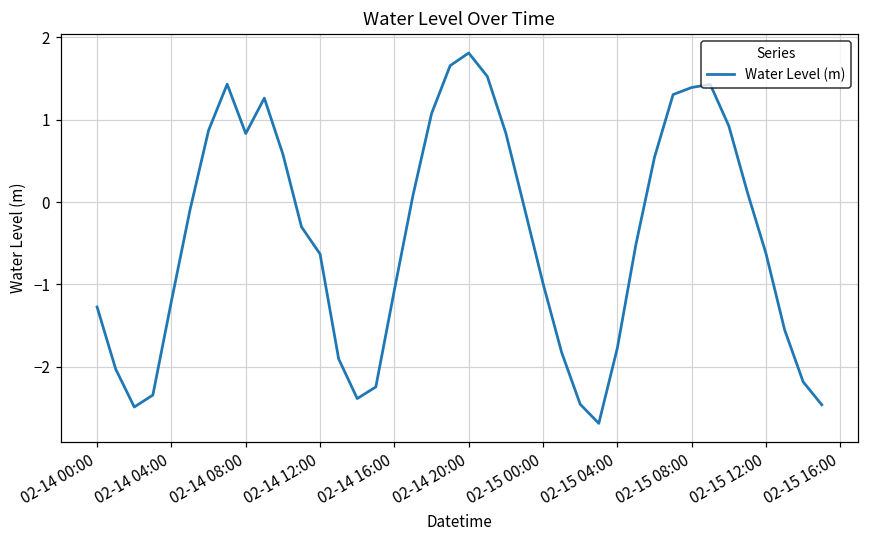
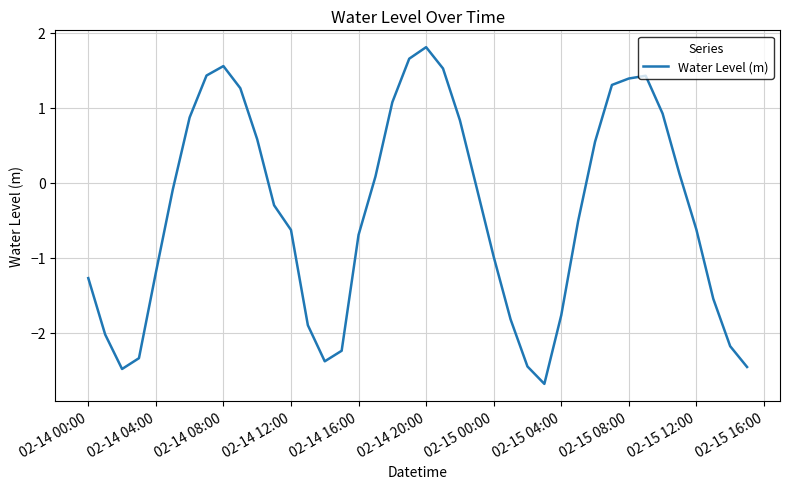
  {
    "02-14 00:00": -1.3,
    "02-14 04:00": -1.2,
-   "02-14 08:00": 0.8,
+   "02-14 08:00": 1.6,
    "02-14 12:00": -0.6,
-   "02-14 16:00": -1.1,
+   "02-14 16:00": -0.7,
    "02-14 20:00": 1.8,
    "02-15 00:00": -1.0,
    "02-15 04:00": -1.8,
    "02-15 08:00": 1.4,
    "02-15 12:00": -0.6
  }
